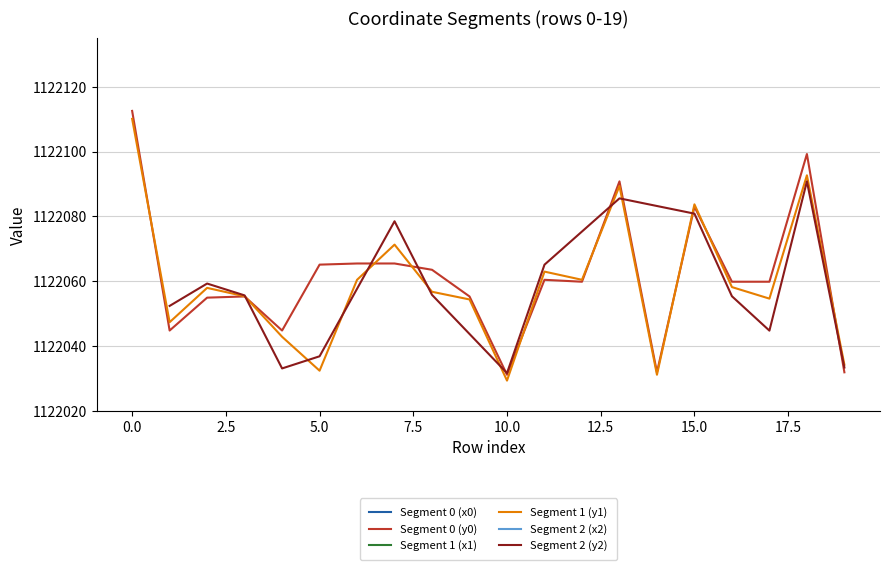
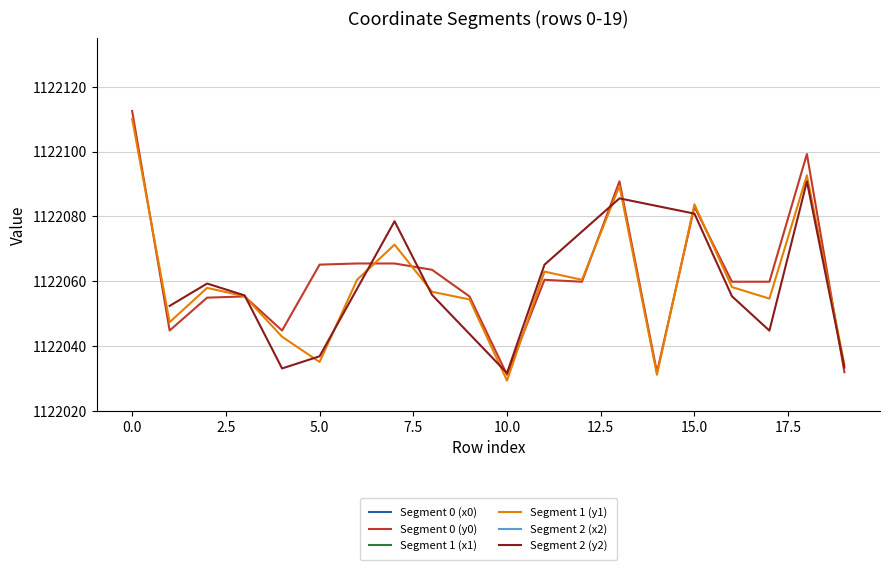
  {
    "Segment 0 (y0)": {
      "0.0": 1122113,
      "5.0": 1122065
    },
    "Segment 1 (y1)": {
      "0.0": 1122110,
-     "5.0": 1122032,
+     "5.0": 1122035,
      "10.0": 1122029
    },
    "Segment 2 (y2)": {
      "5.0": 1122037,
      "15.0": 1122081
    }
  }
